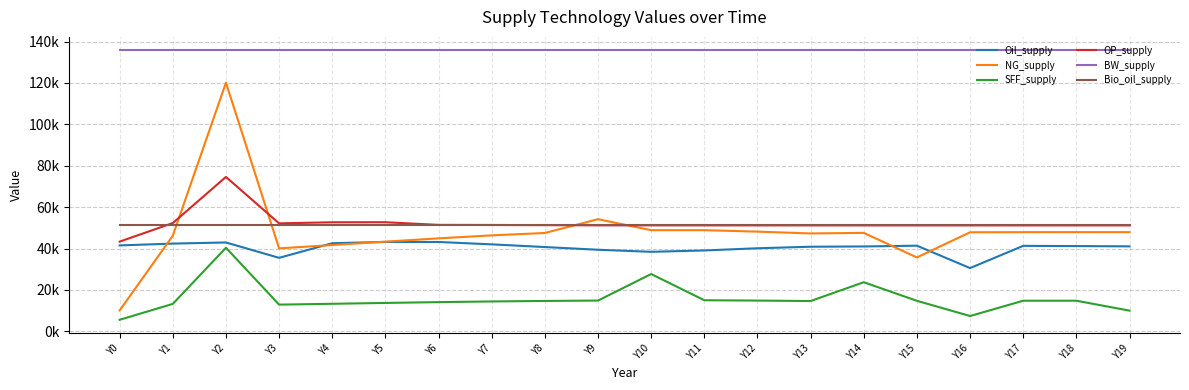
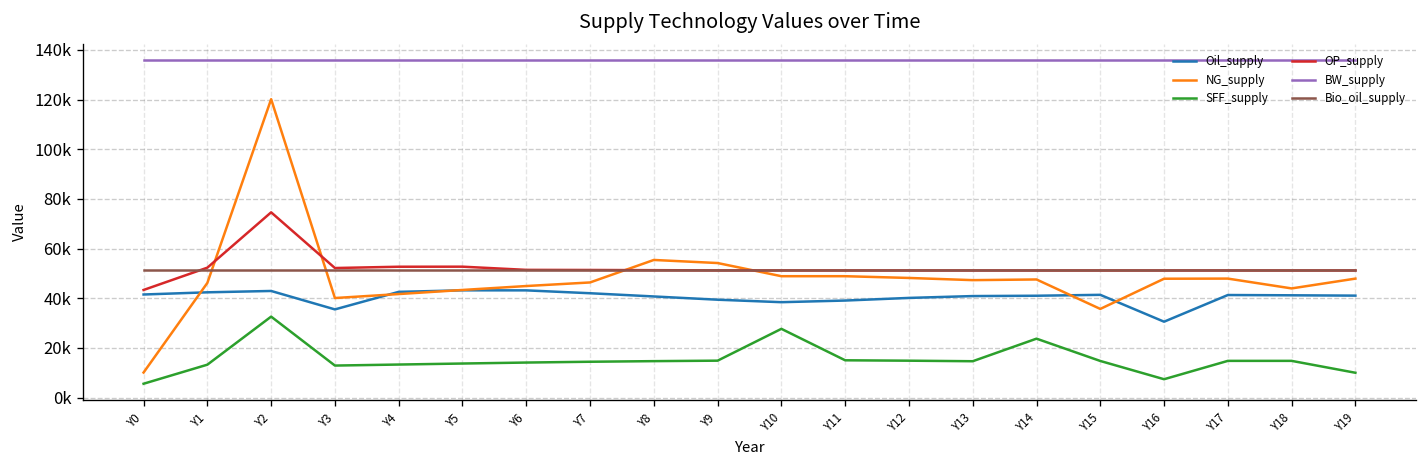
  {
    "Oil_supply": {
      "Y0": 42000,
      "Y1": 42000,
      "Y2": 43000,
      "Y3": 36000,
      "Y6": 43000,
      "Y7": 42000,
      "Y8": 41000,
      "Y9": 39000,
      "Y10": 38000,
      "Y11": 39000,
      "Y12": 40000,
      "Y13": 41000,
      "Y14": 41000,
      "Y15": 41000,
      "Y16": 31000,
      "Y17": 41000,
      "Y18": 41000,
      "Y19": 41000
    },
    "NG_supply": {
      "Y0": 10000,
      "Y1": 46000,
      "Y2": 120000,
      "Y3": 40000,
      "Y6": 45000,
      "Y7": 46000,
-     "Y8": 48000,
+     "Y8": 55000,
      "Y9": 54000,
      "Y10": 49000,
      "Y11": 49000,
      "Y12": 48000,
      "Y13": 47000,
      "Y14": 48000,
      "Y15": 36000,
      "Y16": 48000,
      "Y17": 48000,
-     "Y18": 48000,
+     "Y18": 44000,
      "Y19": 48000
    },
    "SFF_supply": {
      "Y0": 6000,
      "Y1": 13000,
-     "Y2": 40000,
+     "Y2": 33000,
      "Y3": 13000,
      "Y4": 13000,
      "Y5": 14000,
      "Y6": 14000,
      "Y7": 14000,
      "Y8": 15000,
      "Y9": 15000,
      "Y10": 28000,
      "Y11": 15000,
      "Y12": 15000,
      "Y13": 15000,
      "Y14": 24000,
      "Y15": 15000,
      "Y16": 7000,
      "Y17": 15000,
      "Y18": 15000,
      "Y19": 10000
    },
    "OP_supply": {
      "Y0": 43000,
      "Y2": 75000
    },
    "BW_supply": {
      "Y0": 136000,
      "Y1": 136000,
      "Y2": 136000,
      "Y3": 136000,
      "Y4": 136000,
      "Y5": 136000,
      "Y6": 136000,
      "Y7": 136000,
      "Y8": 136000,
      "Y9": 136000,
      "Y10": 136000,
      "Y11": 136000,
      "Y12": 136000,
      "Y13": 136000,
      "Y14": 136000,
      "Y15": 136000,
      "Y16": 136000,
      "Y17": 136000,
      "Y18": 136000,
      "Y19": 136000
    },
    "Bio_oil_supply": {
      "Y0": 52000,
      "Y2": 52000
    }
  }
